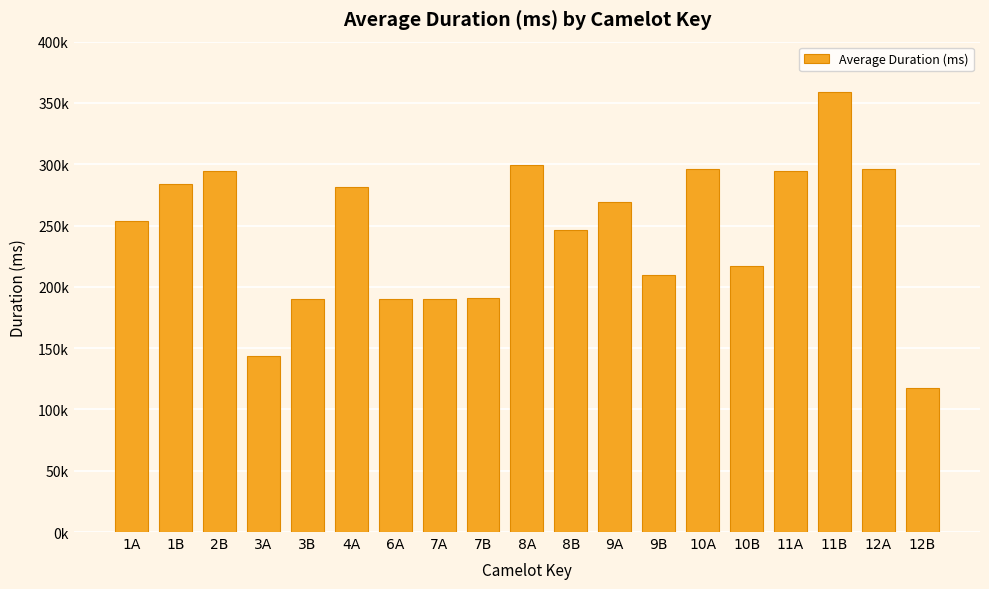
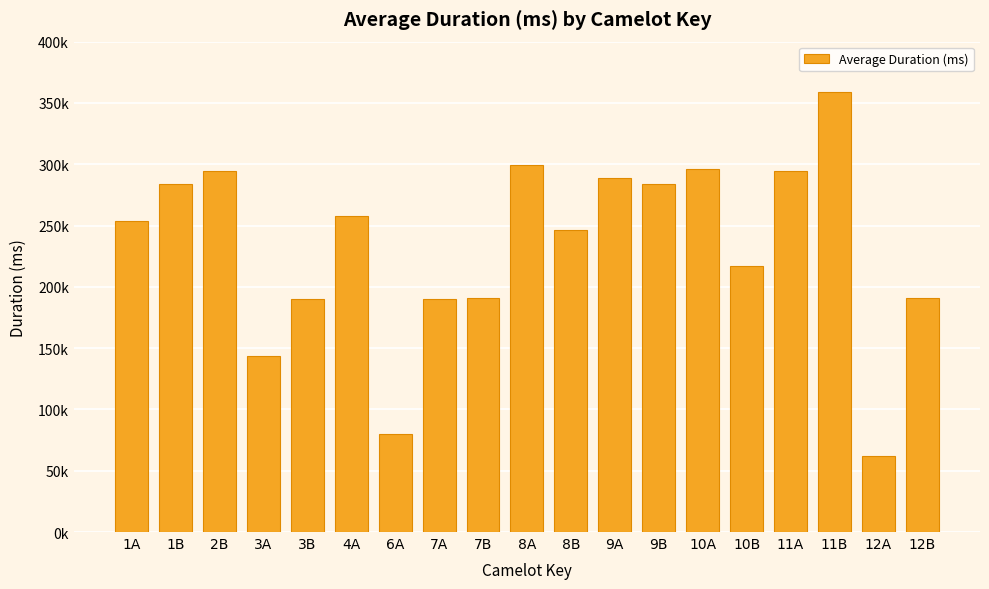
  {
    "1A": 254000,
    "1B": 284000,
    "2B": 295000,
    "3A": 143000,
    "3B": 190000,
-   "4A": 281000,
-   "6A": 190000,
+   "4A": 258000,
+   "6A": 80000,
    "7A": 190000,
    "7B": 191000,
    "8A": 299000,
    "8B": 246000,
-   "9A": 269000,
-   "9B": 210000,
+   "9A": 289000,
+   "9B": 284000,
    "10A": 296000,
    "10B": 217000,
    "11A": 294000,
    "11B": 359000,
-   "12A": 296000,
-   "12B": 117000
+   "12A": 62000,
+   "12B": 191000
  }
